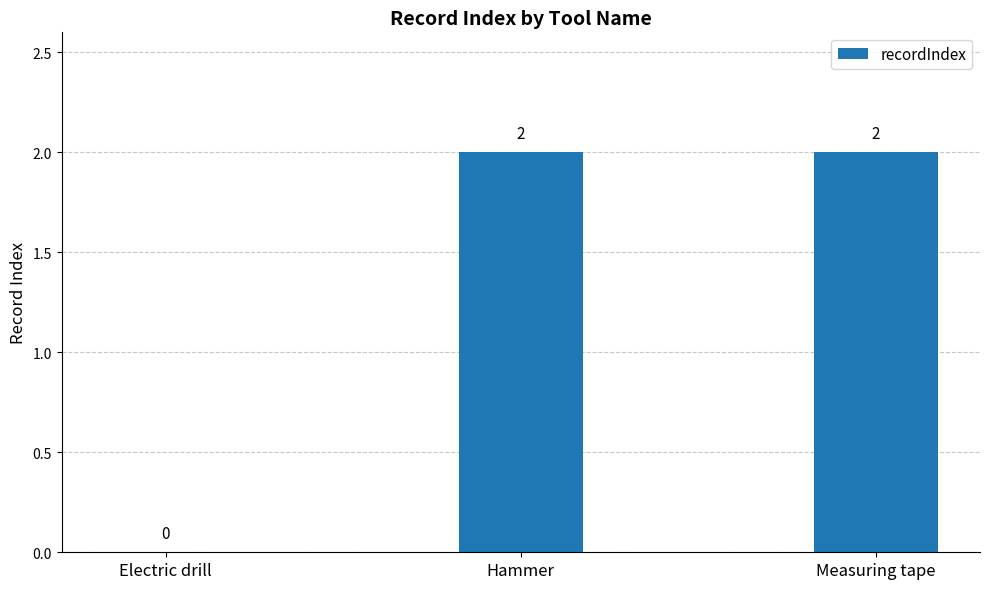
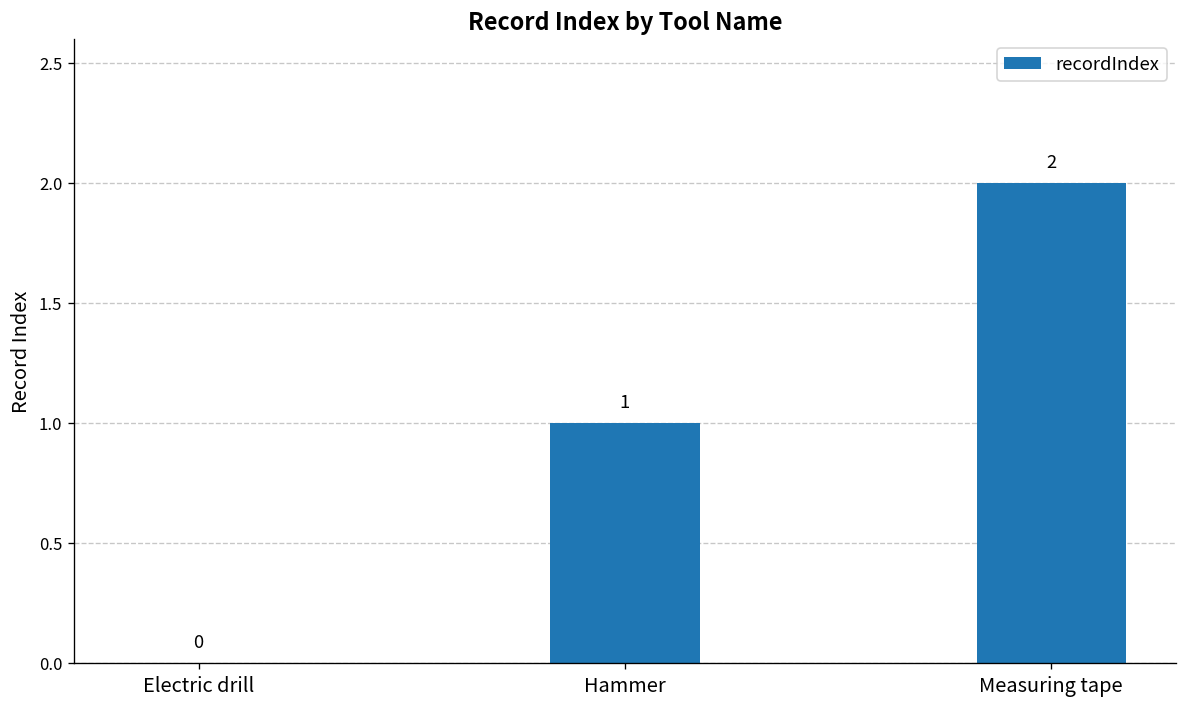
  {
    "Electric drill": 0,
-   "Hammer": 2,
+   "Hammer": 1,
    "Measuring tape": 2
  }
